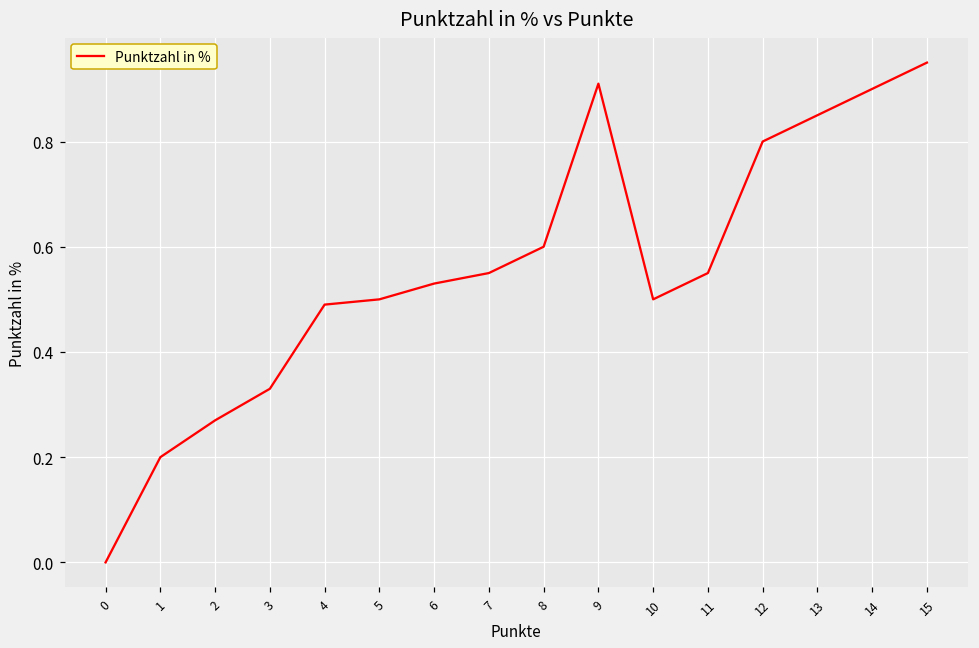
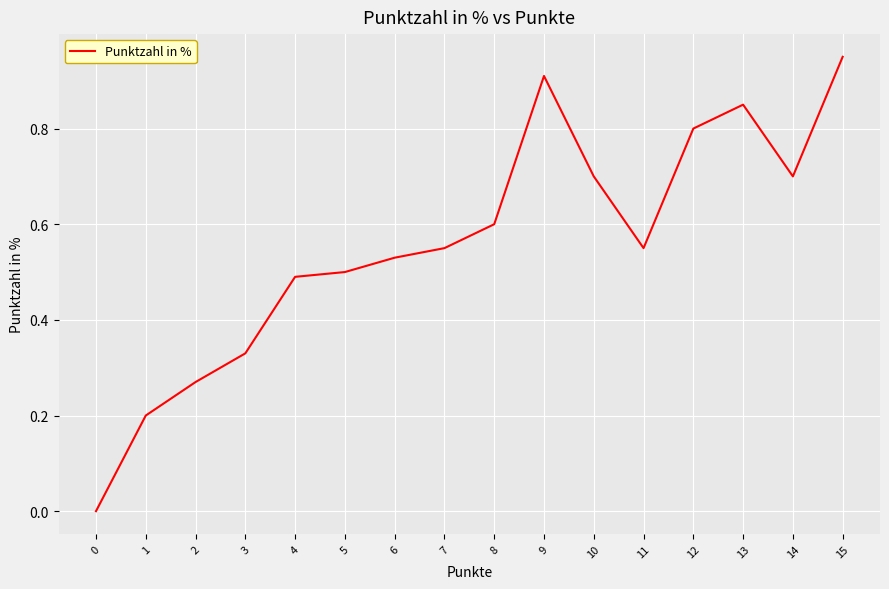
  {
    "0": 0.0,
    "1": 0.2,
    "2": 0.27,
    "3": 0.33,
    "4": 0.49,
    "5": 0.5,
    "6": 0.53,
    "7": 0.55,
    "8": 0.6,
    "9": 0.91,
-   "10": 0.5,
+   "10": 0.7,
    "11": 0.55,
    "12": 0.8,
    "13": 0.85,
-   "14": 0.9,
+   "14": 0.7,
    "15": 0.95
  }
